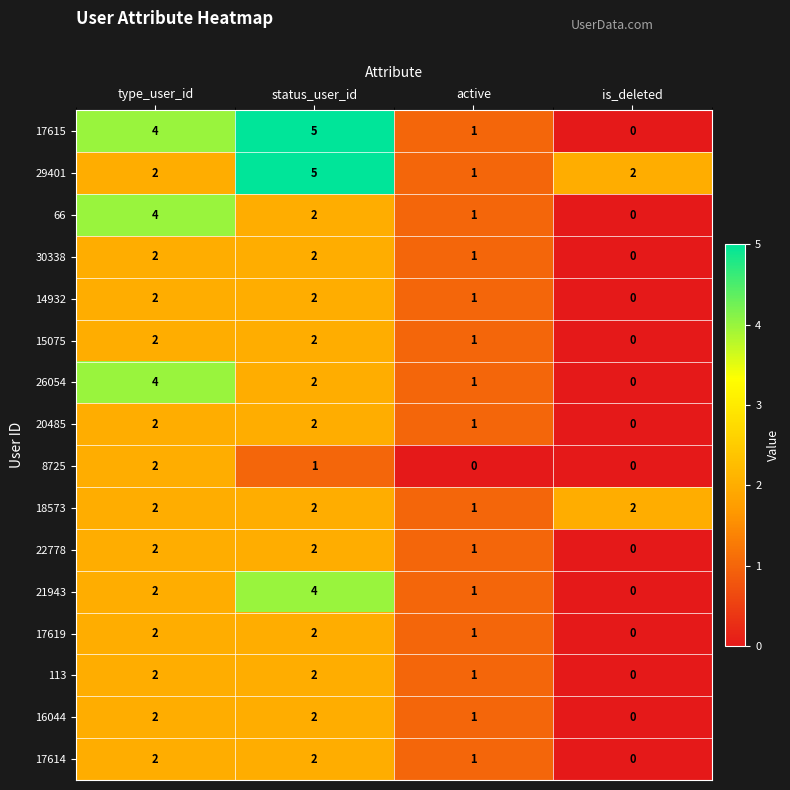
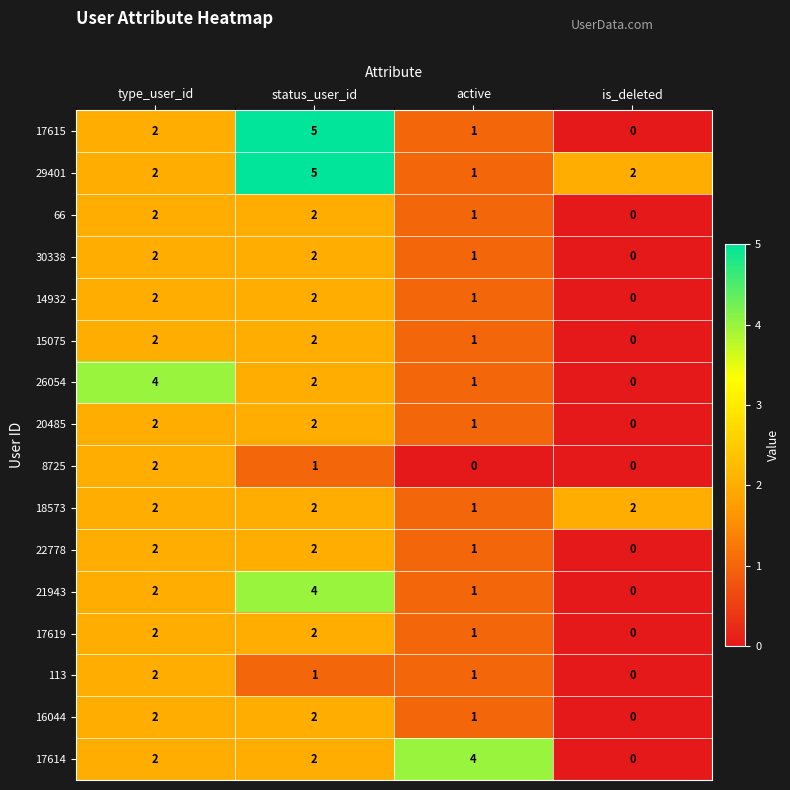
  {
    "17615": {
-     "type_user_id": 4,
+     "type_user_id": 2,
      "status_user_id": 5,
      "active": 1,
      "is_deleted": 0
    },
    "29401": {
      "type_user_id": 2,
      "status_user_id": 5,
      "active": 1,
      "is_deleted": 2
    },
    "66": {
-     "type_user_id": 4,
+     "type_user_id": 2,
      "status_user_id": 2,
      "active": 1,
      "is_deleted": 0
    },
    "30338": {
      "type_user_id": 2,
      "status_user_id": 2,
      "active": 1,
      "is_deleted": 0
    },
    "14932": {
      "type_user_id": 2,
      "status_user_id": 2,
      "active": 1,
      "is_deleted": 0
    },
    "15075": {
      "type_user_id": 2,
      "status_user_id": 2,
      "active": 1,
      "is_deleted": 0
    },
    "26054": {
      "type_user_id": 4,
      "status_user_id": 2,
      "active": 1,
      "is_deleted": 0
    },
    "20485": {
      "type_user_id": 2,
      "status_user_id": 2,
      "active": 1,
      "is_deleted": 0
    },
    "8725": {
      "type_user_id": 2,
      "status_user_id": 1,
      "active": 0,
      "is_deleted": 0
    },
    "18573": {
      "type_user_id": 2,
      "status_user_id": 2,
      "active": 1,
      "is_deleted": 2
    },
    "22778": {
      "type_user_id": 2,
      "status_user_id": 2,
      "active": 1,
      "is_deleted": 0
    },
    "21943": {
      "type_user_id": 2,
      "status_user_id": 4,
      "active": 1,
      "is_deleted": 0
    },
    "17619": {
      "type_user_id": 2,
      "status_user_id": 2,
      "active": 1,
      "is_deleted": 0
    },
    "113": {
      "type_user_id": 2,
-     "status_user_id": 2,
+     "status_user_id": 1,
      "active": 1,
      "is_deleted": 0
    },
    "16044": {
      "type_user_id": 2,
      "status_user_id": 2,
      "active": 1,
      "is_deleted": 0
    },
    "17614": {
      "type_user_id": 2,
      "status_user_id": 2,
-     "active": 1,
+     "active": 4,
      "is_deleted": 0
    }
  }
